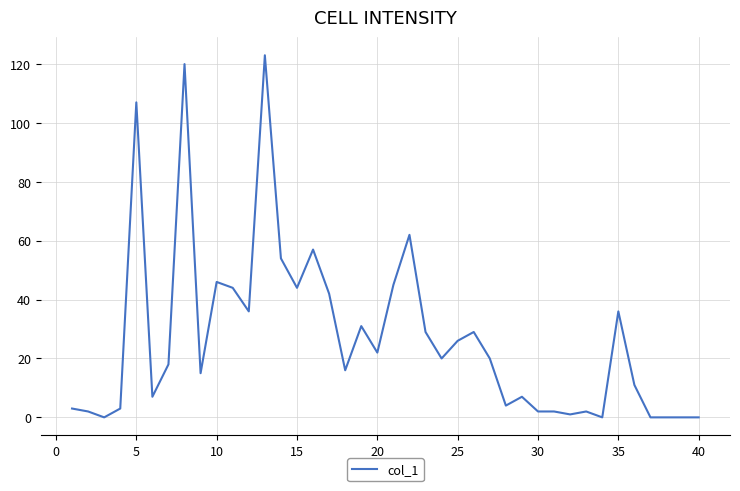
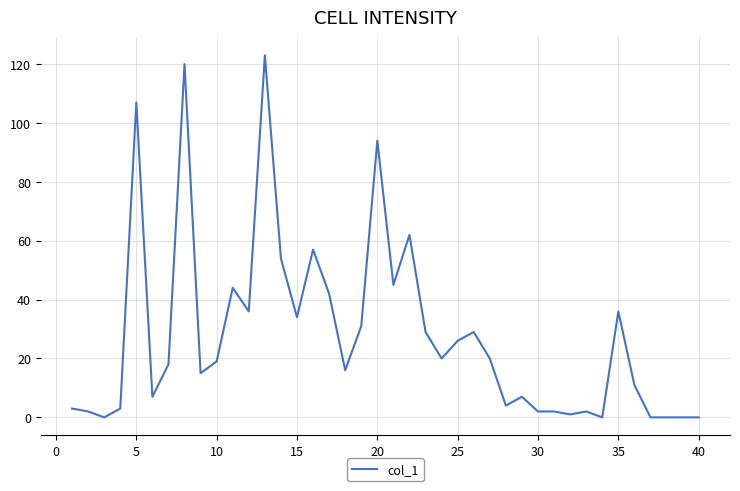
  {
    "5": 107,
-   "10": 46,
-   "15": 44,
-   "20": 22,
+   "10": 19,
+   "15": 34,
+   "20": 94,
    "25": 26,
    "30": 2,
    "35": 36,
    "40": 0
  }
